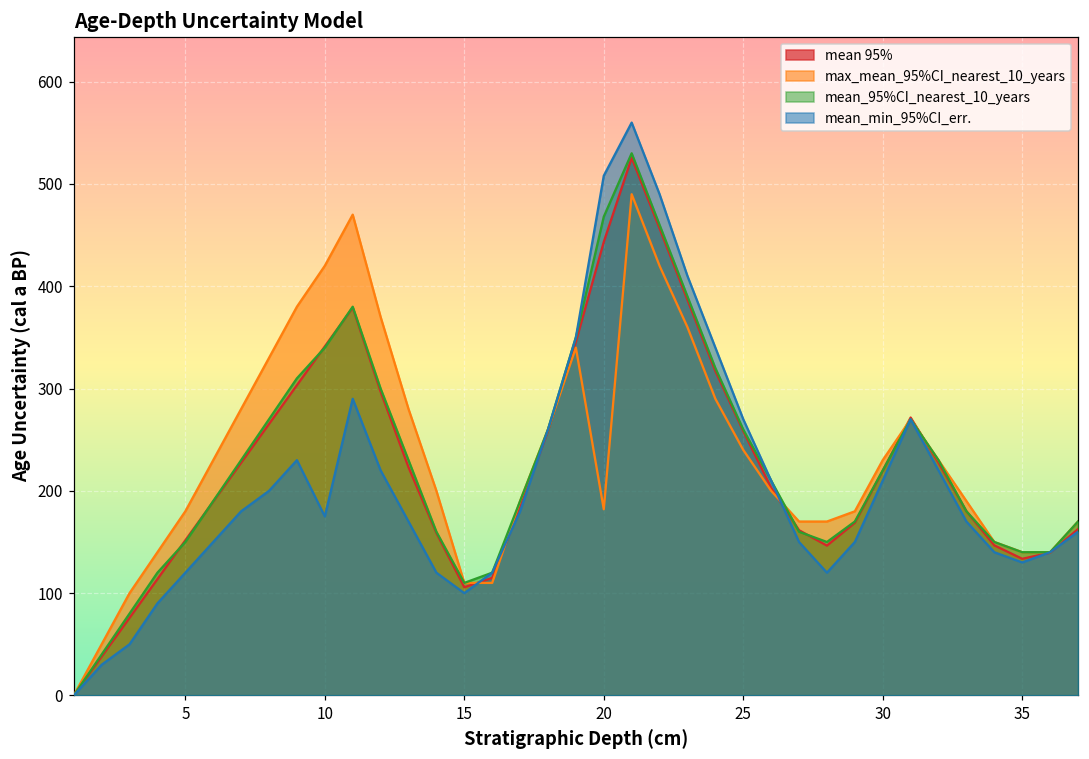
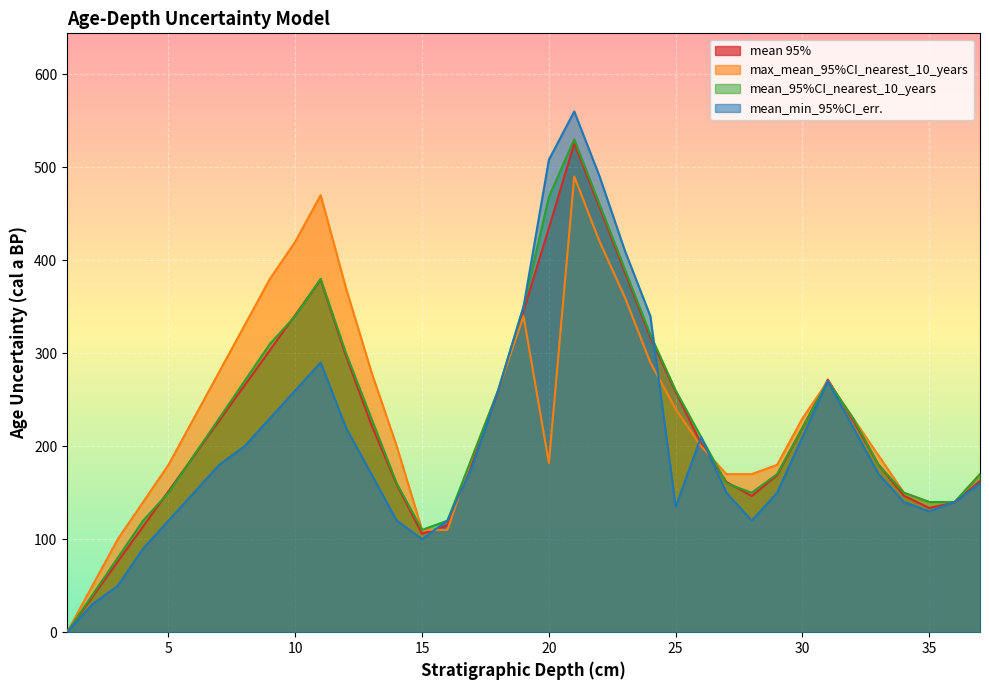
  {
    "mean 95%": {
      "15": 110,
-     "20": 440,
+     "20": 430,
      "35": 130
    },
    "max_mean_95%CI_nearest_10_years": {
      "5": 180,
      "10": 420,
      "20": 180,
      "25": 240,
      "30": 230
    },
    "mean_95%CI_nearest_10_years": {
      "20": 470
    },
    "mean_min_95%CI_err.": {
      "5": 120,
-     "10": 180,
+     "10": 260,
      "15": 100,
      "20": 510,
-     "25": 270,
+     "25": 140,
      "30": 210,
      "35": 130
    }
  }
